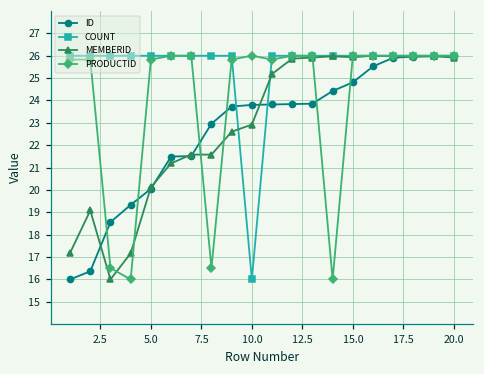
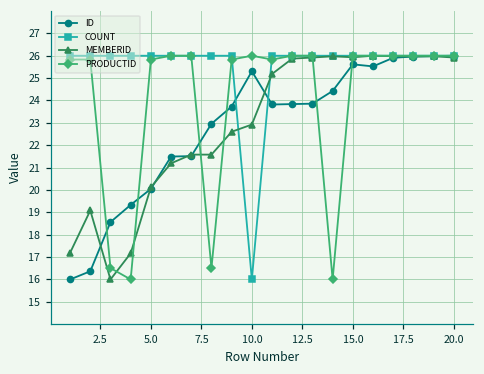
  {
    "ID": {
-     "10.0": 23.8,
-     "15.0": 24.8
+     "10.0": 25.3,
+     "15.0": 25.6
    },
    "COUNT": {
      "5.0": 26.0,
      "10.0": 16.0
    }
  }
